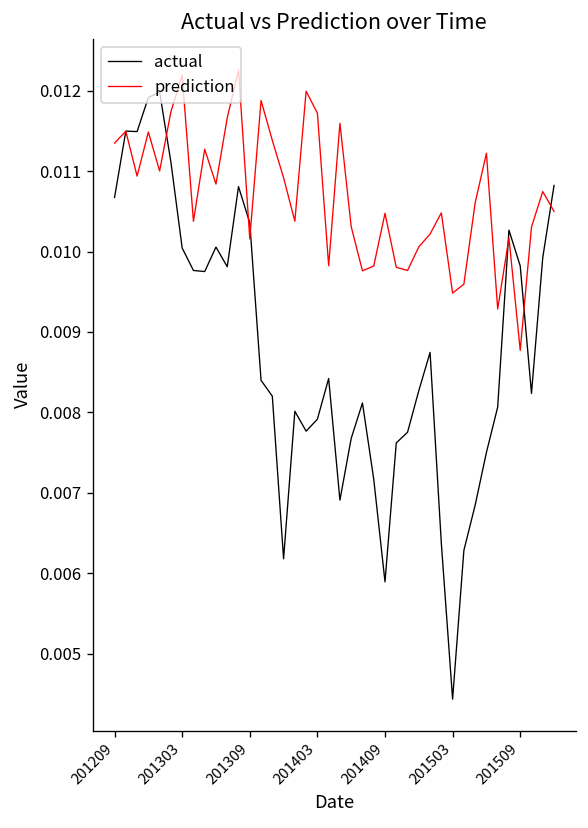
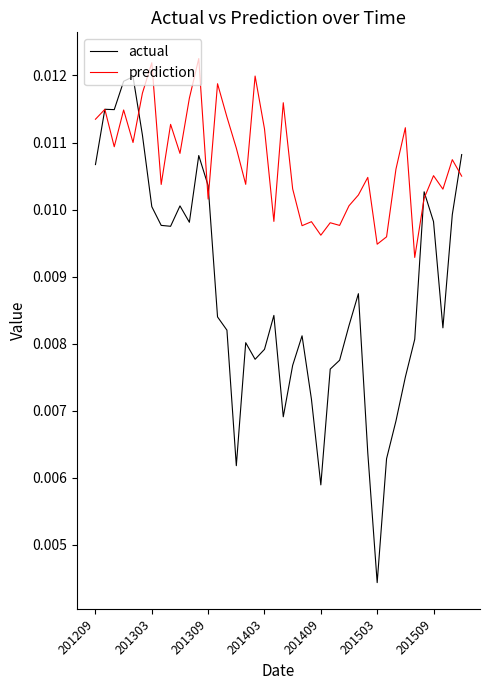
  {
    "actual": {
      "201209": 0.0107,
      "201303": 0.0100,
      "201309": 0.0104,
      "201403": 0.0079,
      "201409": 0.0059,
      "201503": 0.0044,
      "201509": 0.0098
    },
    "prediction": {
      "201209": 0.0113,
      "201309": 0.0102,
-     "201403": 0.0117,
-     "201409": 0.0105,
+     "201403": 0.0112,
+     "201409": 0.0096,
      "201503": 0.0095,
-     "201509": 0.0088
+     "201509": 0.0105
    }
  }
